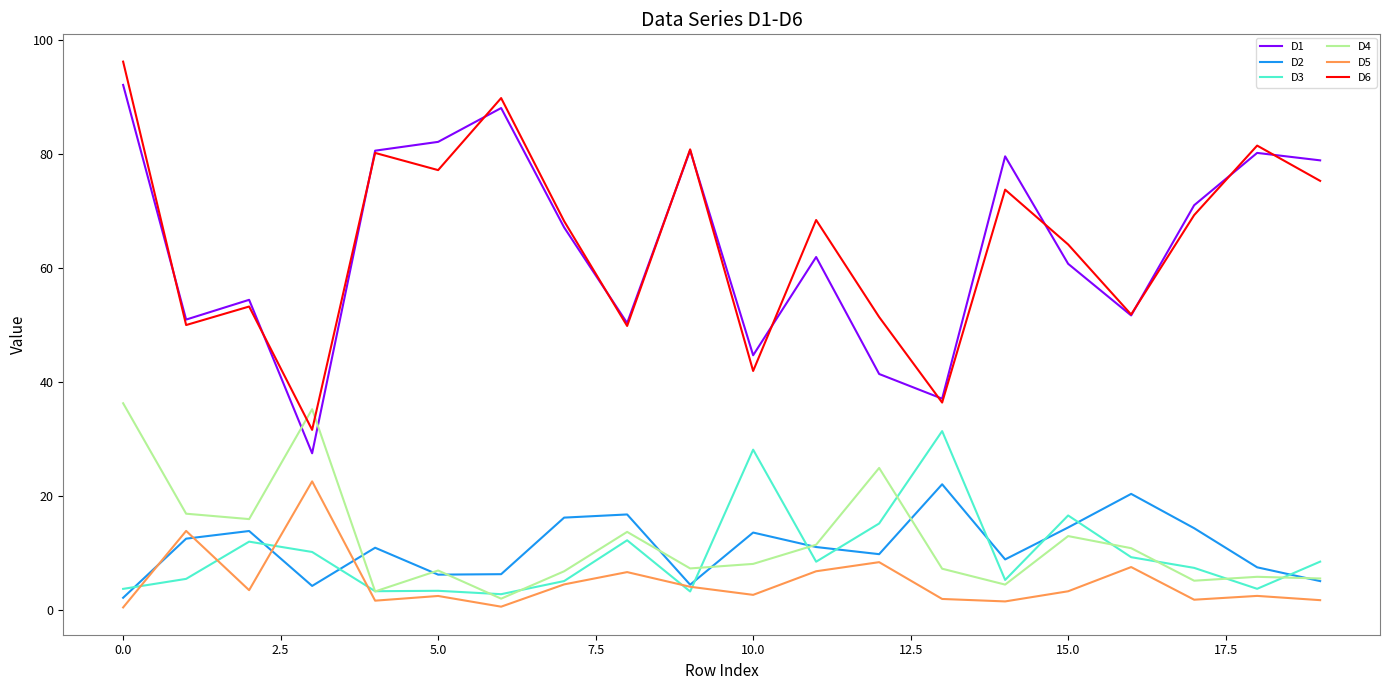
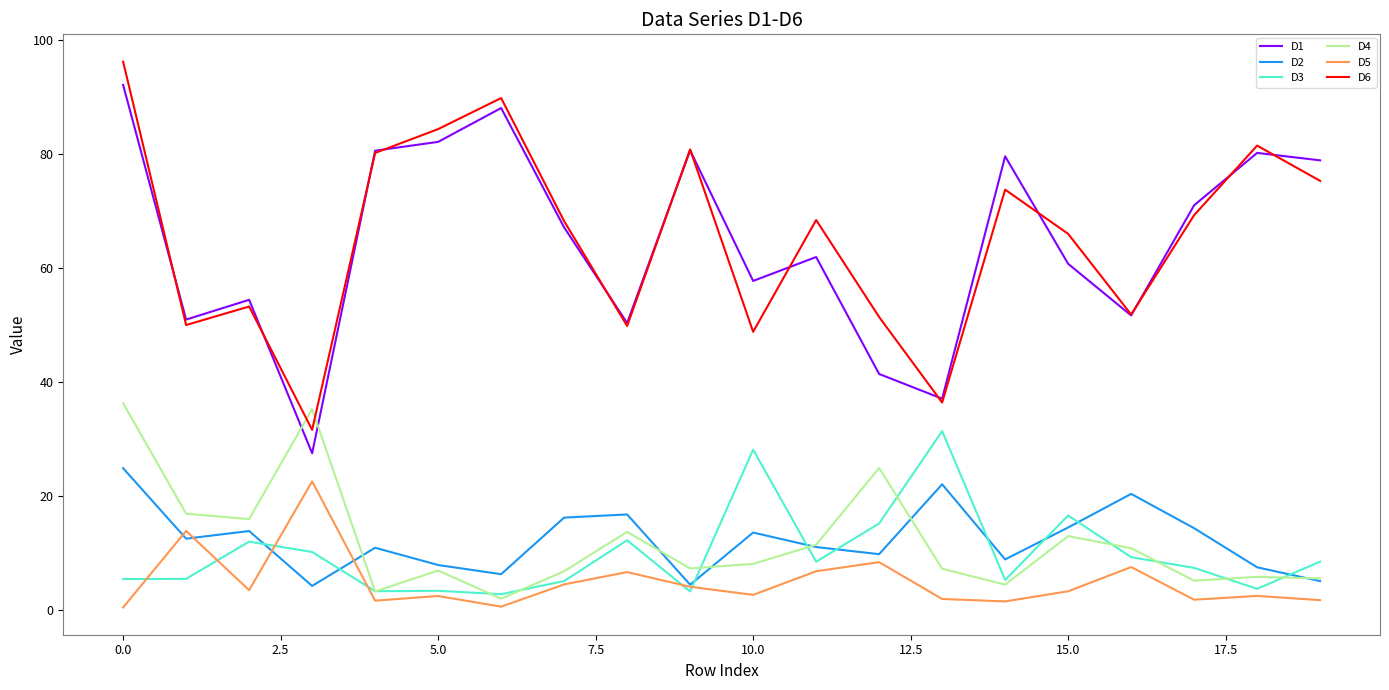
  {
    "D1": {
      "0.0": 92,
      "5.0": 82,
-     "10.0": 45,
+     "10.0": 58,
      "15.0": 61
    },
    "D2": {
-     "0.0": 2,
-     "5.0": 6,
+     "0.0": 25,
+     "5.0": 8,
      "10.0": 14,
      "15.0": 15
    },
    "D3": {
-     "0.0": 4,
+     "0.0": 5,
      "5.0": 3,
      "10.0": 28,
      "15.0": 17
    },
    "D4": {
      "0.0": 36,
      "5.0": 7,
      "10.0": 8,
      "15.0": 13
    },
    "D5": {
      "0.0": 1,
      "5.0": 3,
      "10.0": 3,
      "15.0": 3
    },
    "D6": {
      "0.0": 96,
-     "5.0": 77,
-     "10.0": 42,
-     "15.0": 64
+     "5.0": 84,
+     "10.0": 49,
+     "15.0": 66
    }
  }
